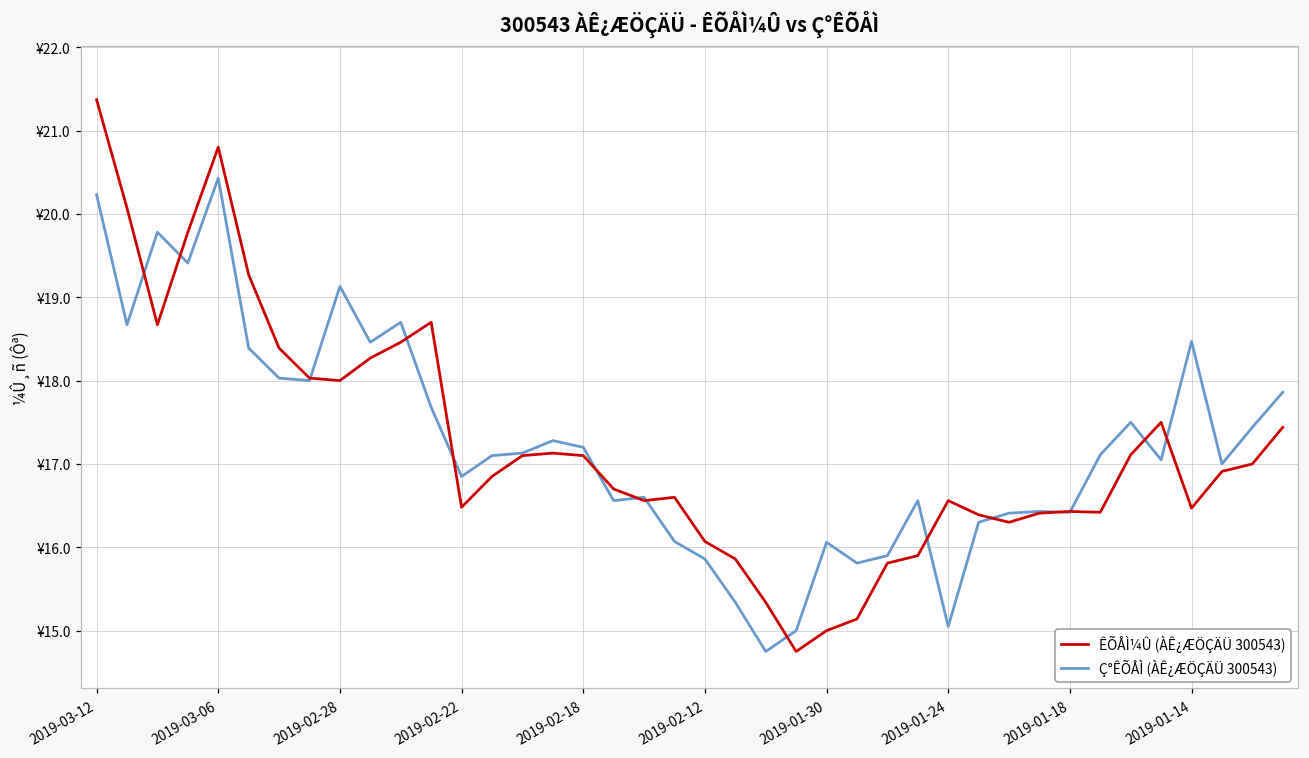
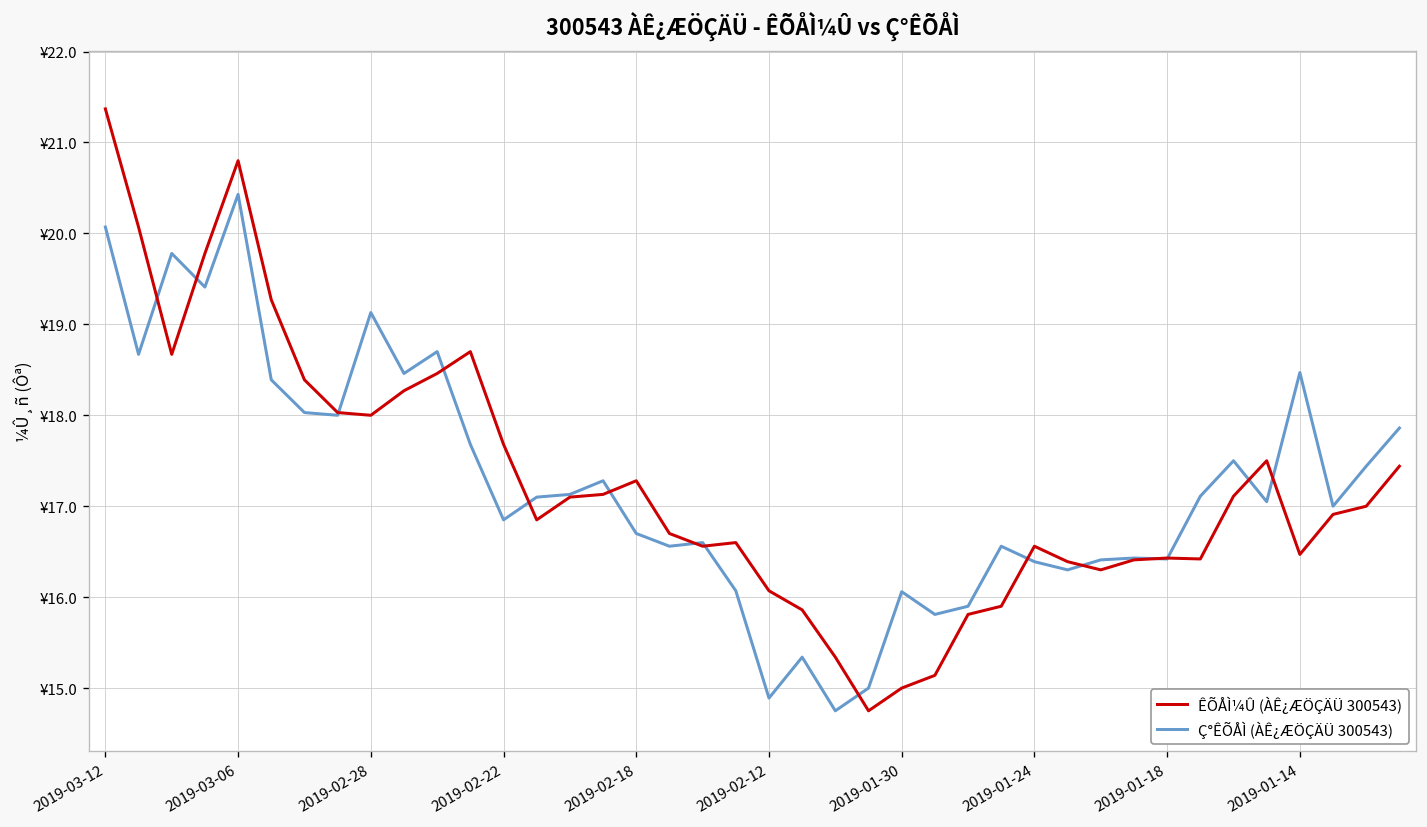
  {
    "ÊÕÅÌ¼Û (ÀÊ¿ÆÖÇÄÜ 300543)": {
      "2019-03-12": "¥21.4",
      "2019-03-06": "¥20.8",
      "2019-02-28": "¥18.0",
-     "2019-02-22": "¥16.5",
-     "2019-02-18": "¥17.1",
+     "2019-02-22": "¥17.7",
+     "2019-02-18": "¥17.3",
      "2019-02-12": "¥16.1",
      "2019-01-30": "¥15.0",
      "2019-01-24": "¥16.6",
      "2019-01-14": "¥16.5"
    },
    "Ç°ÊÕÅÌ (ÀÊ¿ÆÖÇÄÜ 300543)": {
-     "2019-03-12": "¥20.2",
+     "2019-03-12": "¥20.1",
      "2019-03-06": "¥20.4",
      "2019-02-28": "¥19.1",
      "2019-02-22": "¥16.9",
-     "2019-02-18": "¥17.2",
-     "2019-02-12": "¥15.9",
+     "2019-02-18": "¥16.7",
+     "2019-02-12": "¥14.9",
      "2019-01-30": "¥16.1",
-     "2019-01-24": "¥15.1",
+     "2019-01-24": "¥16.4",
      "2019-01-14": "¥18.5"
    }
  }
